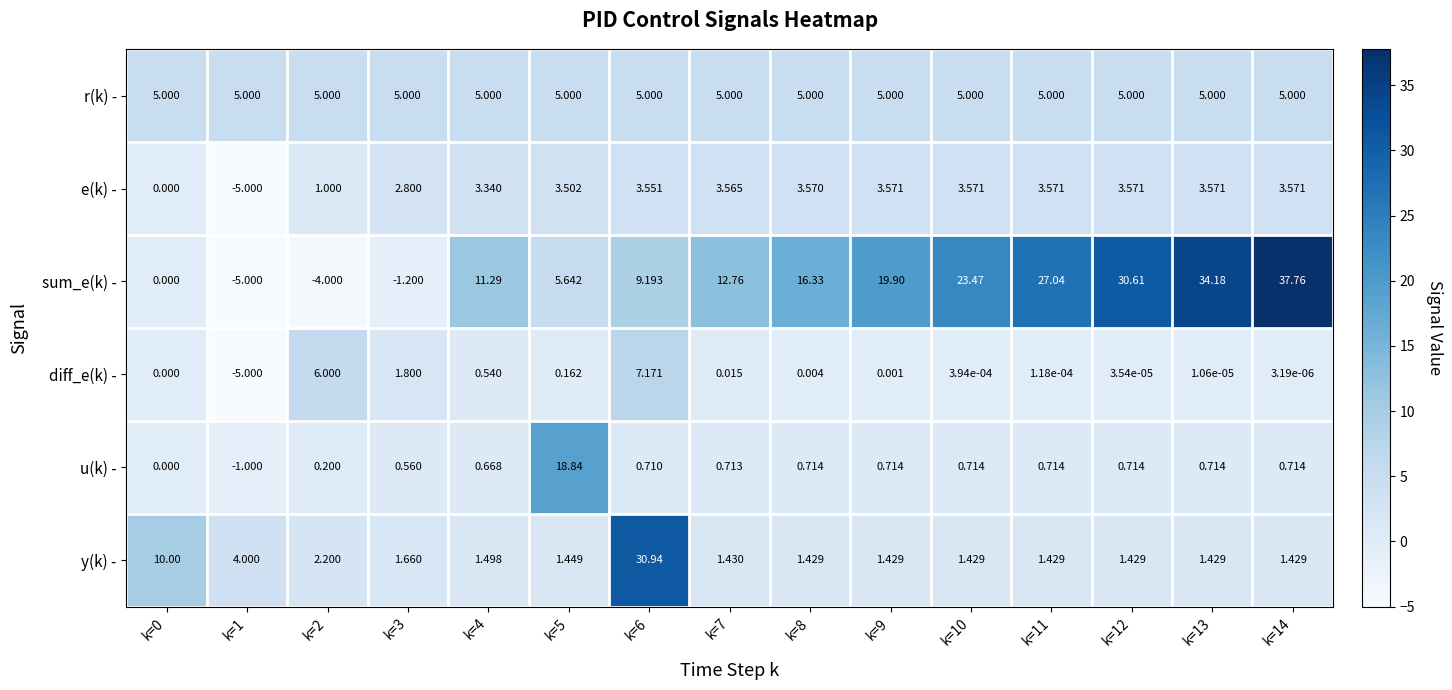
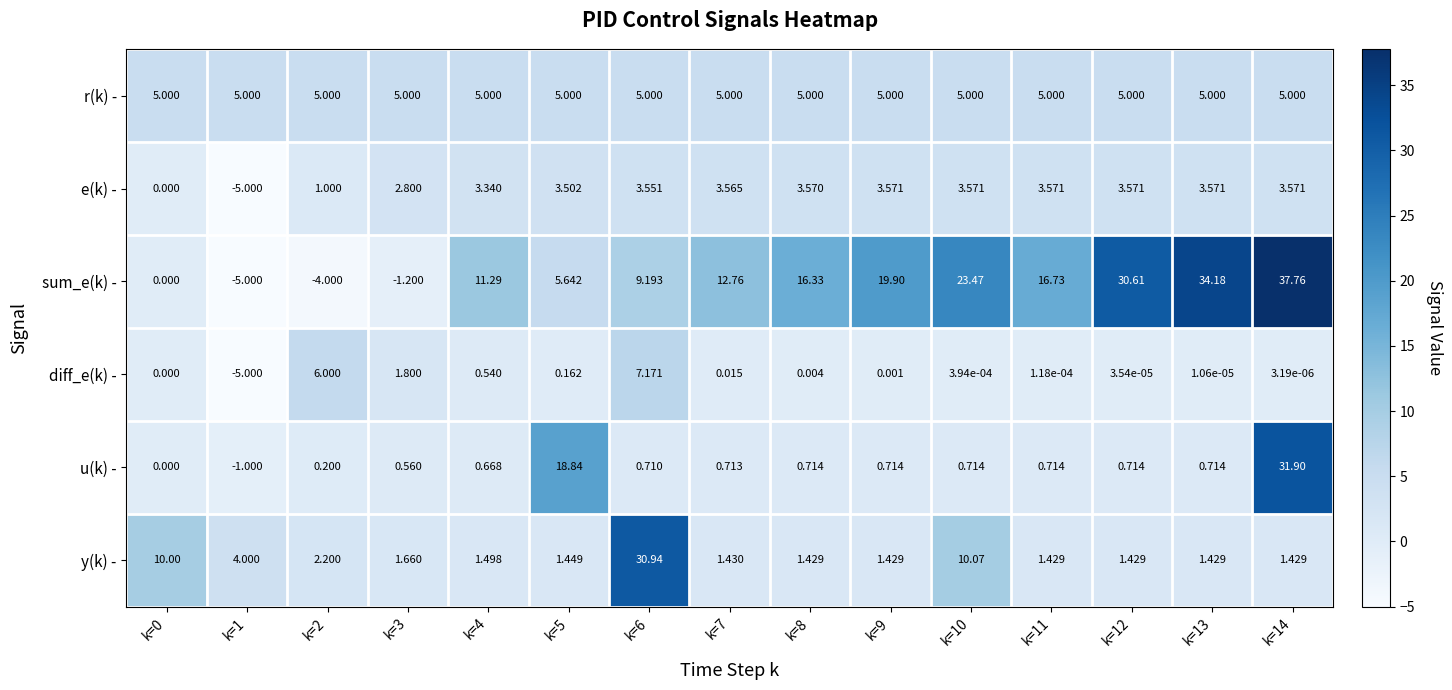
  {
    "r(k) -": {
      "k=0": "5.000",
      "k=1": "5.000",
      "k=2": "5.000",
      "k=3": "5.000",
      "k=4": "5.000",
      "k=5": "5.000",
      "k=6": "5.000",
      "k=7": "5.000",
      "k=8": "5.000",
      "k=9": "5.000",
      "k=10": "5.000",
      "k=11": "5.000",
      "k=12": "5.000",
      "k=13": "5.000",
      "k=14": "5.000"
    },
    "e(k) -": {
      "k=0": "0.000",
      "k=1": "-5.000",
      "k=2": "1.000",
      "k=3": "2.800",
      "k=4": "3.340",
      "k=5": "3.502",
      "k=6": "3.551",
      "k=7": "3.565",
      "k=8": "3.570",
      "k=9": "3.571",
      "k=10": "3.571",
      "k=11": "3.571",
      "k=12": "3.571",
      "k=13": "3.571",
      "k=14": "3.571"
    },
    "sum_e(k) -": {
      "k=0": "0.000",
      "k=1": "-5.000",
      "k=2": "-4.000",
      "k=3": "-1.200",
      "k=4": "11.29",
      "k=5": "5.642",
      "k=6": "9.193",
      "k=7": "12.76",
      "k=8": "16.33",
      "k=9": "19.90",
      "k=10": "23.47",
-     "k=11": "27.04",
+     "k=11": "16.73",
      "k=12": "30.61",
      "k=13": "34.18",
      "k=14": "37.76"
    },
    "diff_e(k) -": {
      "k=0": "0.000",
      "k=1": "-5.000",
      "k=2": "6.000",
      "k=3": "1.800",
      "k=4": "0.540",
      "k=5": "0.162",
      "k=6": "7.171",
      "k=7": "0.015",
      "k=8": "0.004",
      "k=9": "0.001",
      "k=10": "3.94e-04",
      "k=11": "1.18e-04",
      "k=12": "3.54e-05",
      "k=13": "1.06e-05",
      "k=14": "3.19e-06"
    },
    "u(k) -": {
      "k=0": "0.000",
      "k=1": "-1.000",
      "k=2": "0.200",
      "k=3": "0.560",
      "k=4": "0.668",
      "k=5": "18.84",
      "k=6": "0.710",
      "k=7": "0.713",
      "k=8": "0.714",
      "k=9": "0.714",
      "k=10": "0.714",
      "k=11": "0.714",
      "k=12": "0.714",
      "k=13": "0.714",
-     "k=14": "0.714"
+     "k=14": "31.90"
    },
    "y(k) -": {
      "k=0": "10.00",
      "k=1": "4.000",
      "k=2": "2.200",
      "k=3": "1.660",
      "k=4": "1.498",
      "k=5": "1.449",
      "k=6": "30.94",
      "k=7": "1.430",
      "k=8": "1.429",
      "k=9": "1.429",
-     "k=10": "1.429",
+     "k=10": "10.07",
      "k=11": "1.429",
      "k=12": "1.429",
      "k=13": "1.429",
      "k=14": "1.429"
    }
  }
